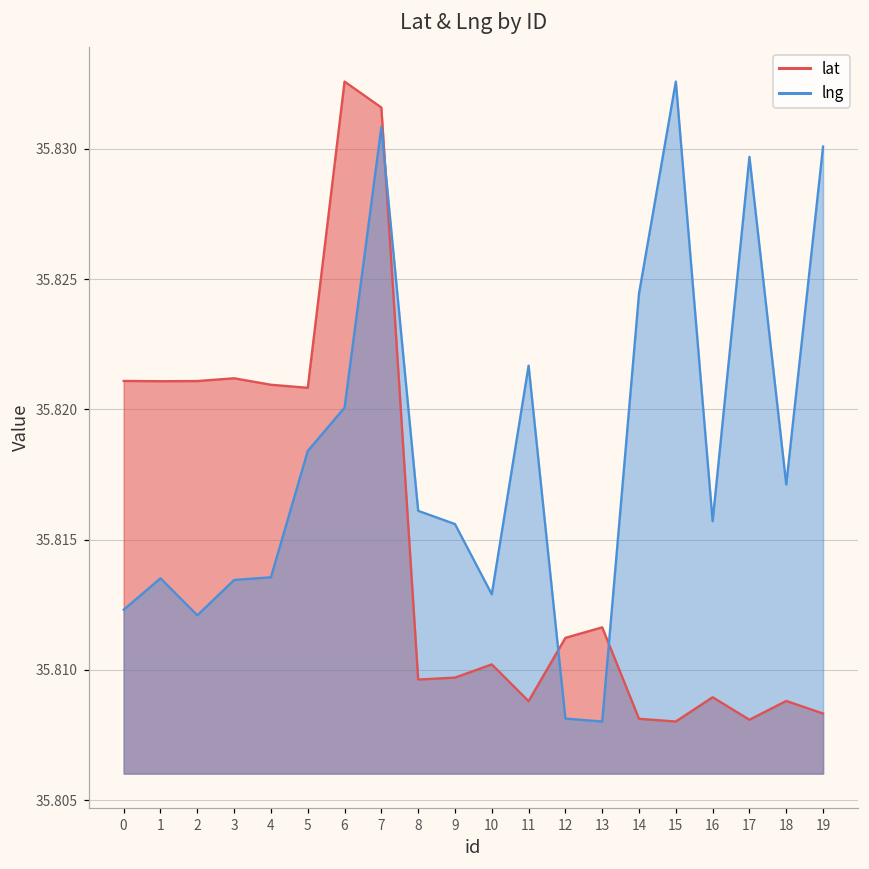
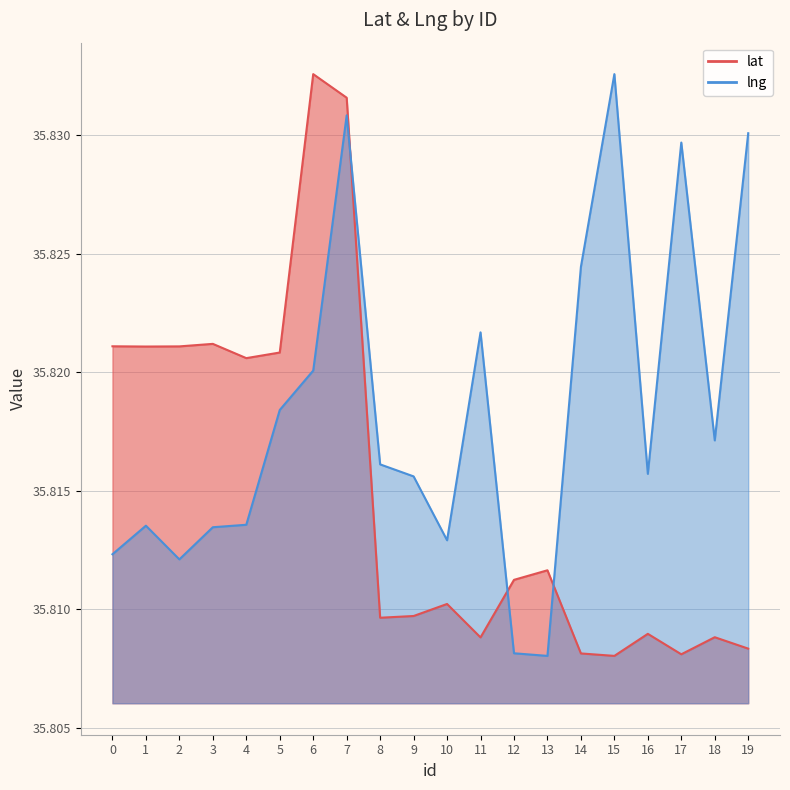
  {
    "lat": {
      "0": 35.8211,
      "1": 35.8211,
      "2": 35.8211,
      "3": 35.8212,
-     "4": 35.8209,
+     "4": 35.8206,
      "5": 35.8208,
      "6": 35.8326,
      "7": 35.8316,
      "8": 35.8096,
      "9": 35.8097,
      "10": 35.8102,
      "11": 35.8088,
      "12": 35.8112,
      "13": 35.8116,
      "14": 35.8081,
      "15": 35.8080,
      "16": 35.8090,
      "17": 35.8081,
      "18": 35.8088,
      "19": 35.8083
    },
    "lng": {
      "0": 35.8123,
      "1": 35.8135,
      "2": 35.8121,
      "3": 35.8135,
      "4": 35.8136,
      "5": 35.8184,
      "6": 35.8201,
      "7": 35.8308,
      "8": 35.8161,
      "9": 35.8156,
      "10": 35.8129,
      "11": 35.8217,
      "12": 35.8081,
      "13": 35.8080,
      "14": 35.8244,
      "15": 35.8326,
      "16": 35.8157,
      "17": 35.8297,
      "18": 35.8171,
      "19": 35.8301
    }
  }
